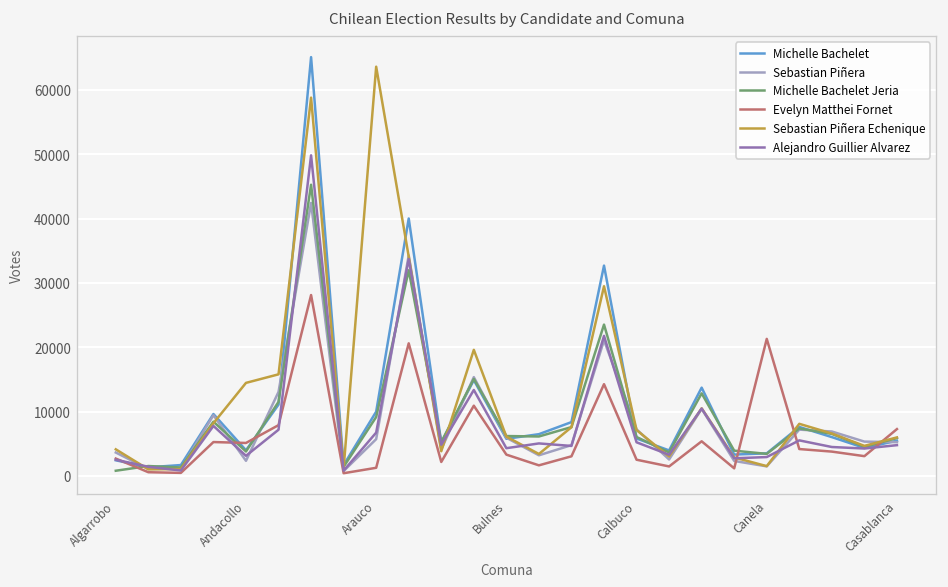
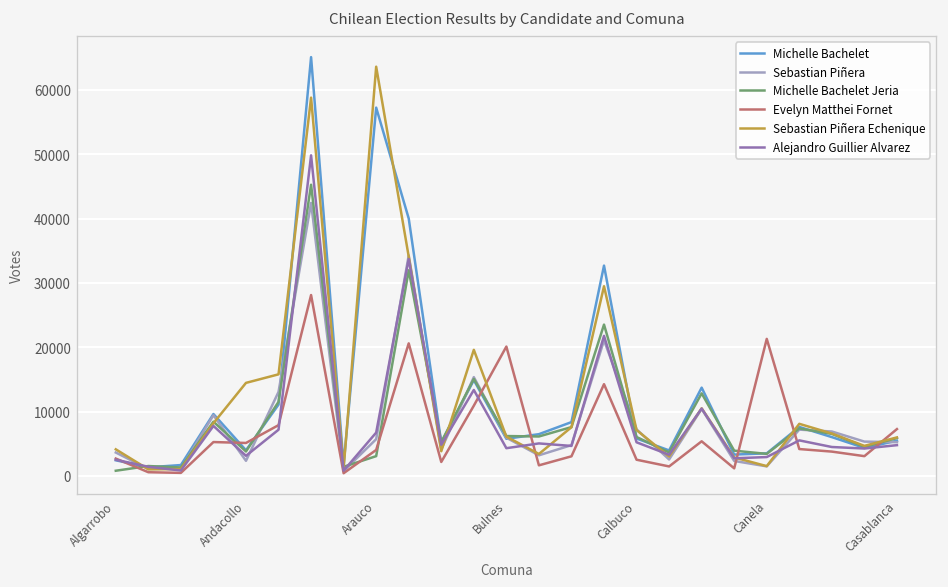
  {
    "Michelle Bachelet": {
-     "Arauco": 10000
+     "Arauco": 57000
    },
    "Michelle Bachelet Jeria": {
      "Algarrobo": 1000,
-     "Arauco": 9000
+     "Arauco": 3000
    },
    "Evelyn Matthei Fornet": {
      "Andacollo": 5000,
-     "Arauco": 1000,
-     "Bulnes": 3000,
+     "Arauco": 4000,
+     "Bulnes": 20000,
      "Calbuco": 3000,
      "Canela": 21000,
      "Casablanca": 7000
    },
    "Sebastian Piñera Echenique": {
      "Algarrobo": 4000,
      "Andacollo": 14000,
      "Arauco": 64000
    }
  }
